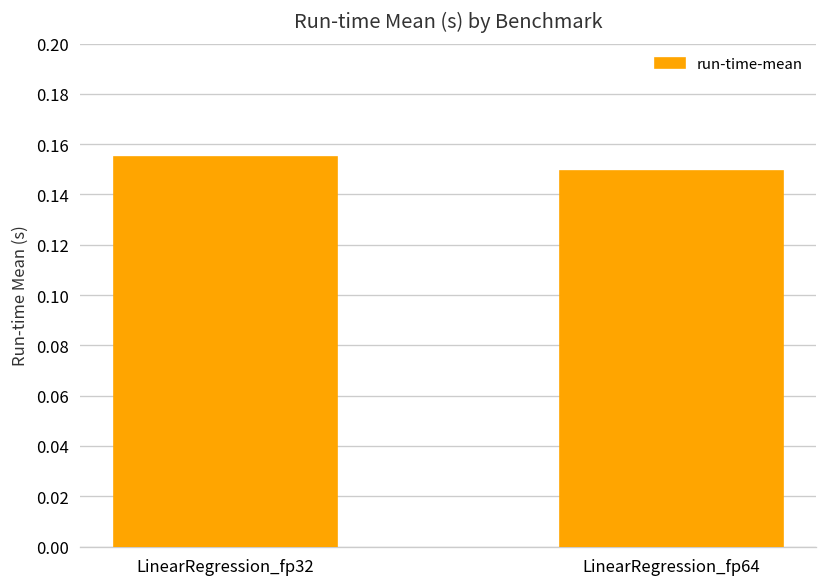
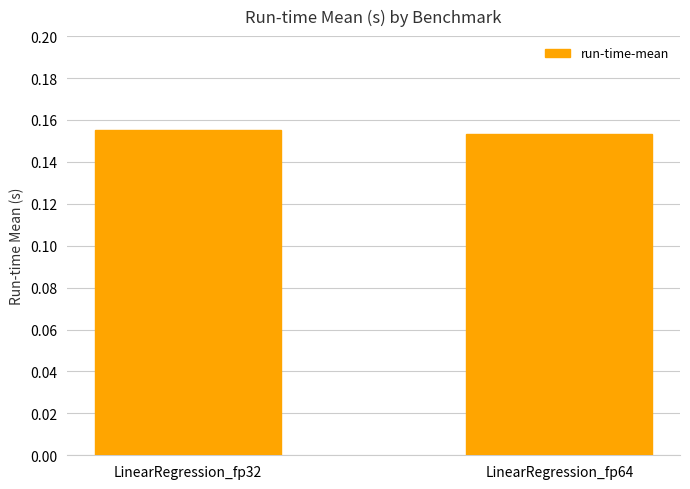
  {
    "LinearRegression_fp32": 0.155,
-   "LinearRegression_fp64": 0.149
+   "LinearRegression_fp64": 0.153
  }
